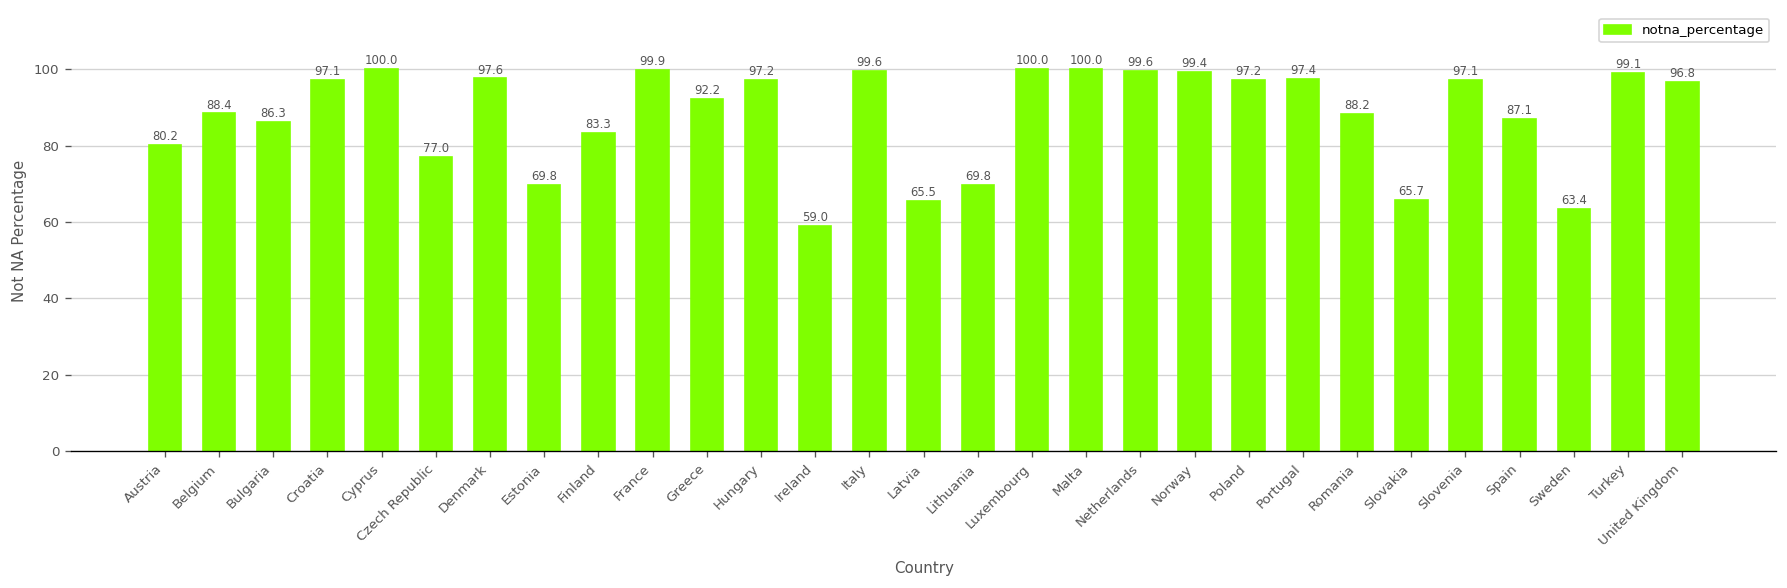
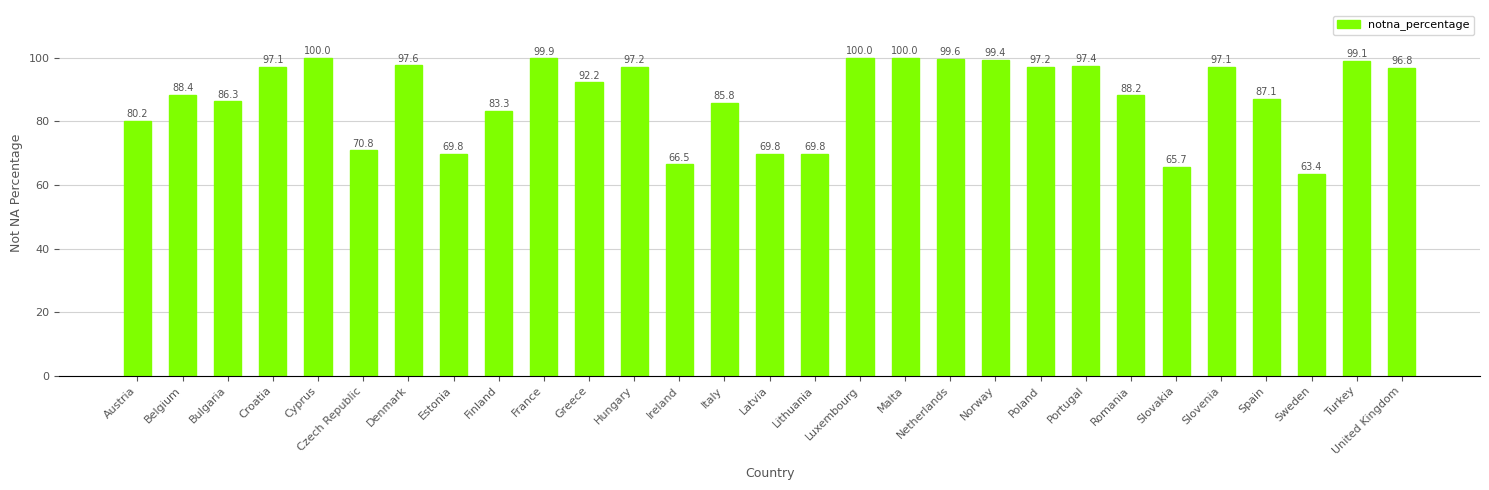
  {
    "Austria": 80.2,
    "Belgium": 88.4,
    "Bulgaria": 86.3,
    "Croatia": 97.1,
    "Cyprus": 100.0,
-   "Czech Republic": 77.0,
+   "Czech Republic": 70.8,
    "Denmark": 97.6,
    "Estonia": 69.8,
    "Finland": 83.3,
    "France": 99.9,
    "Greece": 92.2,
    "Hungary": 97.2,
-   "Ireland": 59.0,
-   "Italy": 99.6,
-   "Latvia": 65.5,
+   "Ireland": 66.5,
+   "Italy": 85.8,
+   "Latvia": 69.8,
    "Lithuania": 69.8,
    "Luxembourg": 100.0,
    "Malta": 100.0,
    "Netherlands": 99.6,
    "Norway": 99.4,
    "Poland": 97.2,
    "Portugal": 97.4,
    "Romania": 88.2,
    "Slovakia": 65.7,
    "Slovenia": 97.1,
    "Spain": 87.1,
    "Sweden": 63.4,
    "Turkey": 99.1,
    "United Kingdom": 96.8
  }
